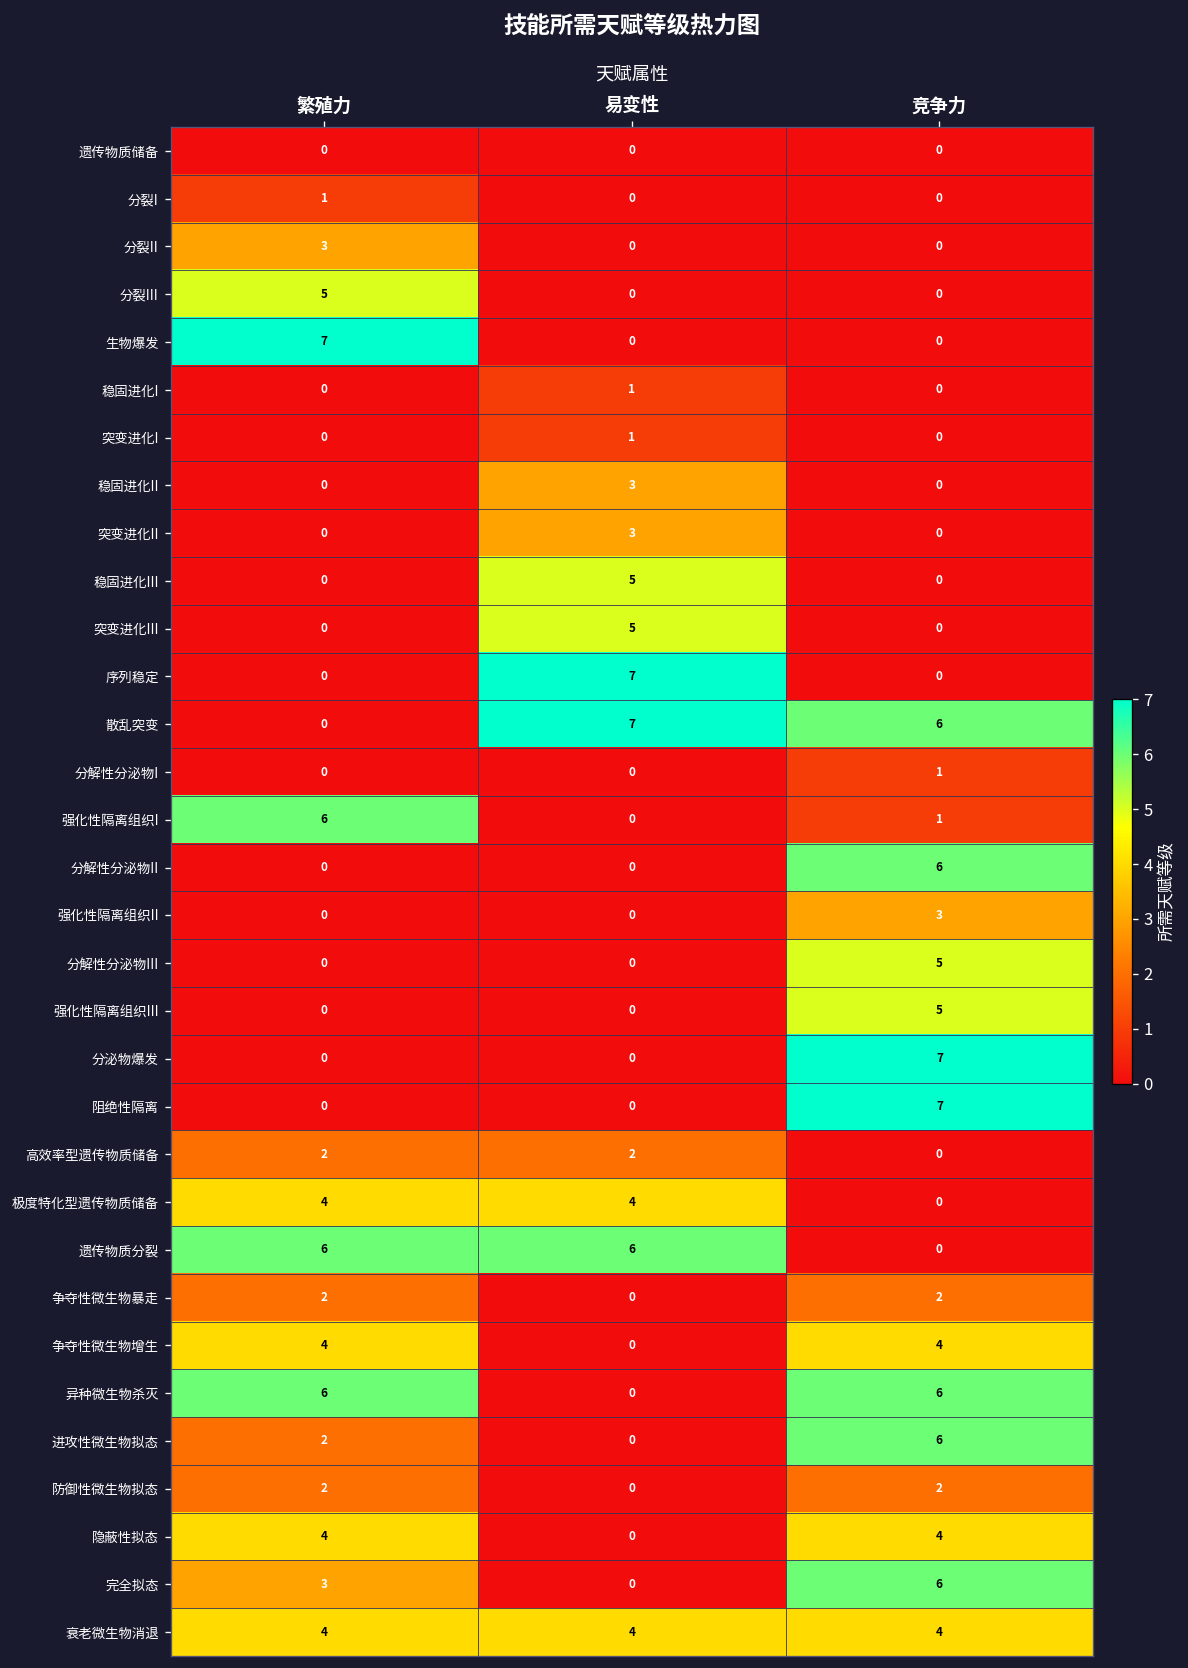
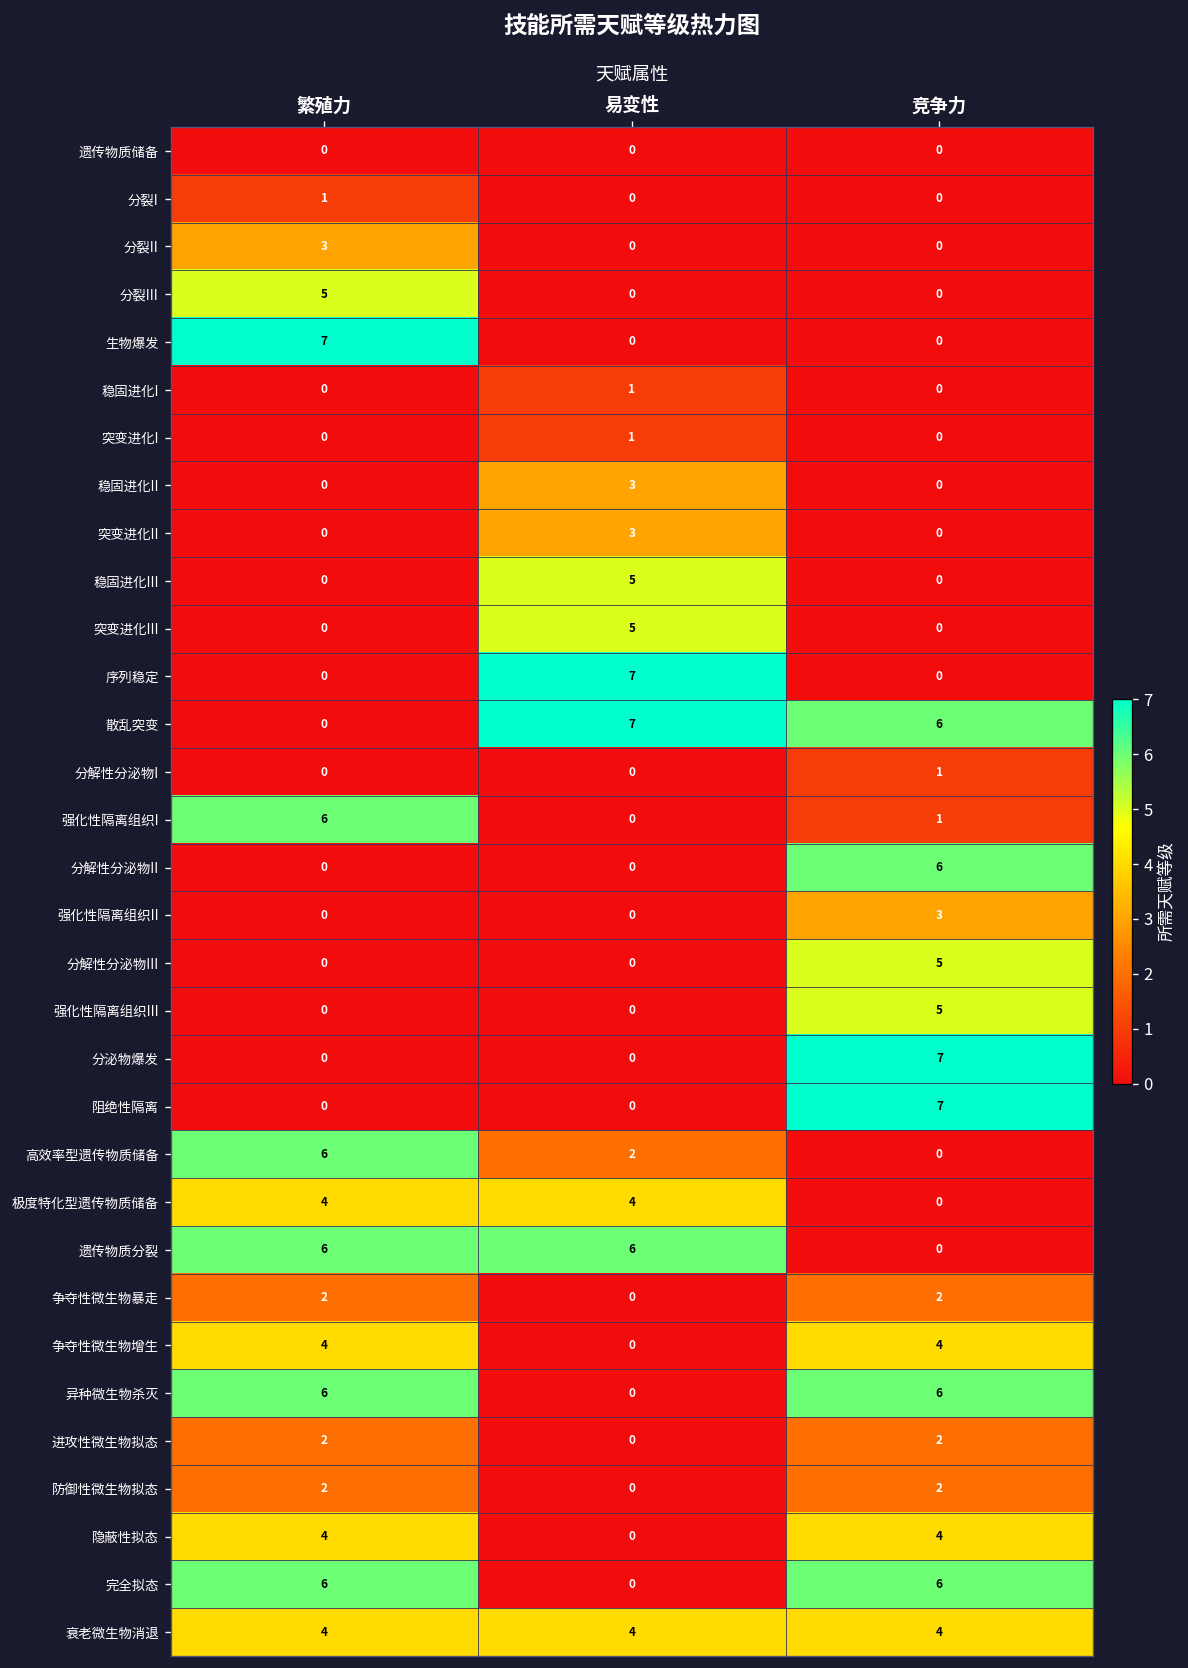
  {
    "遗传物质储备": {
      "繁殖力": 0,
      "易变性": 0,
      "竞争力": 0
    },
    "分裂I": {
      "繁殖力": 1,
      "易变性": 0,
      "竞争力": 0
    },
    "分裂II": {
      "繁殖力": 3,
      "易变性": 0,
      "竞争力": 0
    },
    "分裂III": {
      "繁殖力": 5,
      "易变性": 0,
      "竞争力": 0
    },
    "生物爆发": {
      "繁殖力": 7,
      "易变性": 0,
      "竞争力": 0
    },
    "稳固进化I": {
      "繁殖力": 0,
      "易变性": 1,
      "竞争力": 0
    },
    "突变进化I": {
      "繁殖力": 0,
      "易变性": 1,
      "竞争力": 0
    },
    "稳固进化II": {
      "繁殖力": 0,
      "易变性": 3,
      "竞争力": 0
    },
    "突变进化II": {
      "繁殖力": 0,
      "易变性": 3,
      "竞争力": 0
    },
    "稳固进化III": {
      "繁殖力": 0,
      "易变性": 5,
      "竞争力": 0
    },
    "突变进化III": {
      "繁殖力": 0,
      "易变性": 5,
      "竞争力": 0
    },
    "序列稳定": {
      "繁殖力": 0,
      "易变性": 7,
      "竞争力": 0
    },
    "散乱突变": {
      "繁殖力": 0,
      "易变性": 7,
      "竞争力": 6
    },
    "分解性分泌物I": {
      "繁殖力": 0,
      "易变性": 0,
      "竞争力": 1
    },
    "强化性隔离组织I": {
      "繁殖力": 6,
      "易变性": 0,
      "竞争力": 1
    },
    "分解性分泌物II": {
      "繁殖力": 0,
      "易变性": 0,
      "竞争力": 6
    },
    "强化性隔离组织II": {
      "繁殖力": 0,
      "易变性": 0,
      "竞争力": 3
    },
    "分解性分泌物III": {
      "繁殖力": 0,
      "易变性": 0,
      "竞争力": 5
    },
    "强化性隔离组织III": {
      "繁殖力": 0,
      "易变性": 0,
      "竞争力": 5
    },
    "分泌物爆发": {
      "繁殖力": 0,
      "易变性": 0,
      "竞争力": 7
    },
    "阻绝性隔离": {
      "繁殖力": 0,
      "易变性": 0,
      "竞争力": 7
    },
    "高效率型遗传物质储备": {
-     "繁殖力": 2,
+     "繁殖力": 6,
      "易变性": 2,
      "竞争力": 0
    },
    "极度特化型遗传物质储备": {
      "繁殖力": 4,
      "易变性": 4,
      "竞争力": 0
    },
    "遗传物质分裂": {
      "繁殖力": 6,
      "易变性": 6,
      "竞争力": 0
    },
    "争夺性微生物暴走": {
      "繁殖力": 2,
      "易变性": 0,
      "竞争力": 2
    },
    "争夺性微生物增生": {
      "繁殖力": 4,
      "易变性": 0,
      "竞争力": 4
    },
    "异种微生物杀灭": {
      "繁殖力": 6,
      "易变性": 0,
      "竞争力": 6
    },
    "进攻性微生物拟态": {
      "繁殖力": 2,
      "易变性": 0,
-     "竞争力": 6
+     "竞争力": 2
    },
    "防御性微生物拟态": {
      "繁殖力": 2,
      "易变性": 0,
      "竞争力": 2
    },
    "隐蔽性拟态": {
      "繁殖力": 4,
      "易变性": 0,
      "竞争力": 4
    },
    "完全拟态": {
-     "繁殖力": 3,
+     "繁殖力": 6,
      "易变性": 0,
      "竞争力": 6
    },
    "衰老微生物消退": {
      "繁殖力": 4,
      "易变性": 4,
      "竞争力": 4
    }
  }
